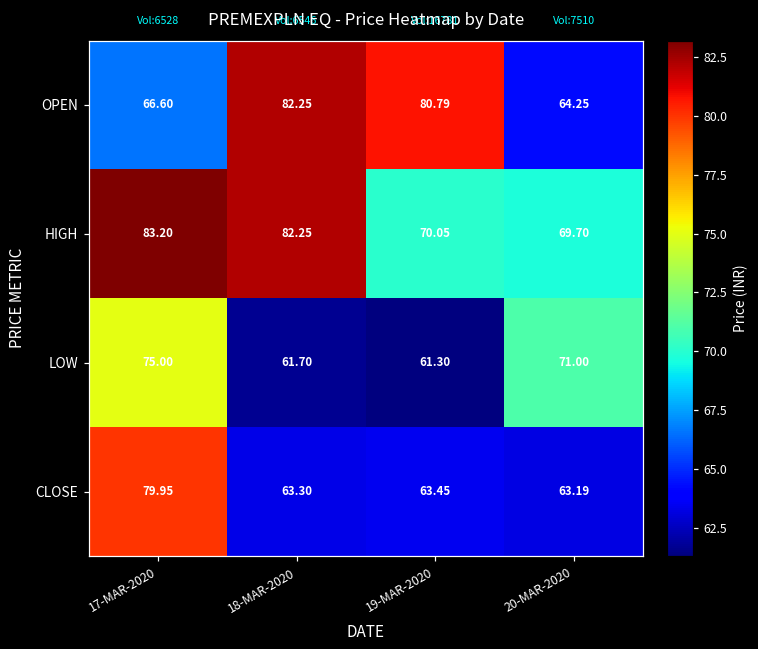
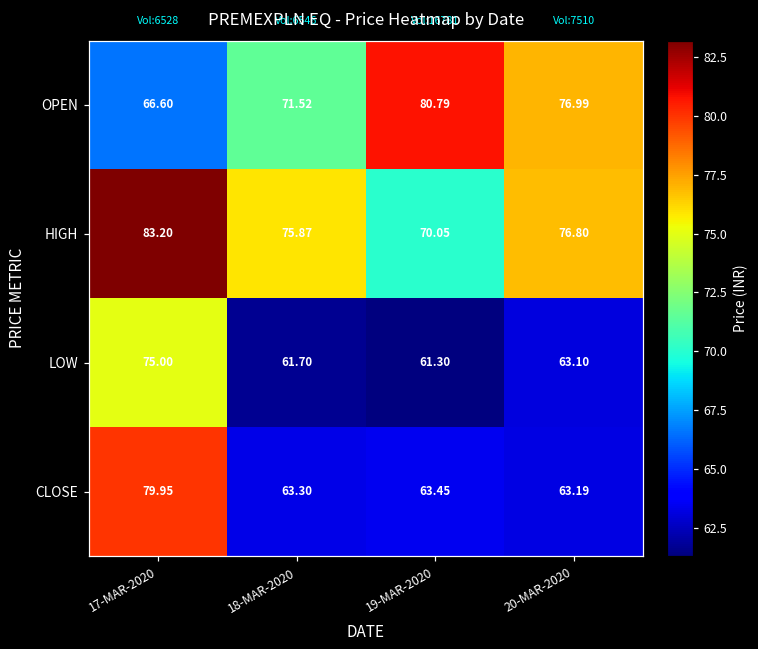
  {
    "OPEN": {
      "17-MAR-2020": 66.60,
-     "18-MAR-2020": 82.25,
+     "18-MAR-2020": 71.52,
      "19-MAR-2020": 80.79,
-     "20-MAR-2020": 64.25
+     "20-MAR-2020": 76.99
    },
    "HIGH": {
      "17-MAR-2020": 83.20,
-     "18-MAR-2020": 82.25,
+     "18-MAR-2020": 75.87,
      "19-MAR-2020": 70.05,
-     "20-MAR-2020": 69.70
+     "20-MAR-2020": 76.80
    },
    "LOW": {
      "17-MAR-2020": 75.00,
      "18-MAR-2020": 61.70,
      "19-MAR-2020": 61.30,
-     "20-MAR-2020": 71.00
+     "20-MAR-2020": 63.10
    },
    "CLOSE": {
      "17-MAR-2020": 79.95,
      "18-MAR-2020": 63.30,
      "19-MAR-2020": 63.45,
      "20-MAR-2020": 63.19
    }
  }
